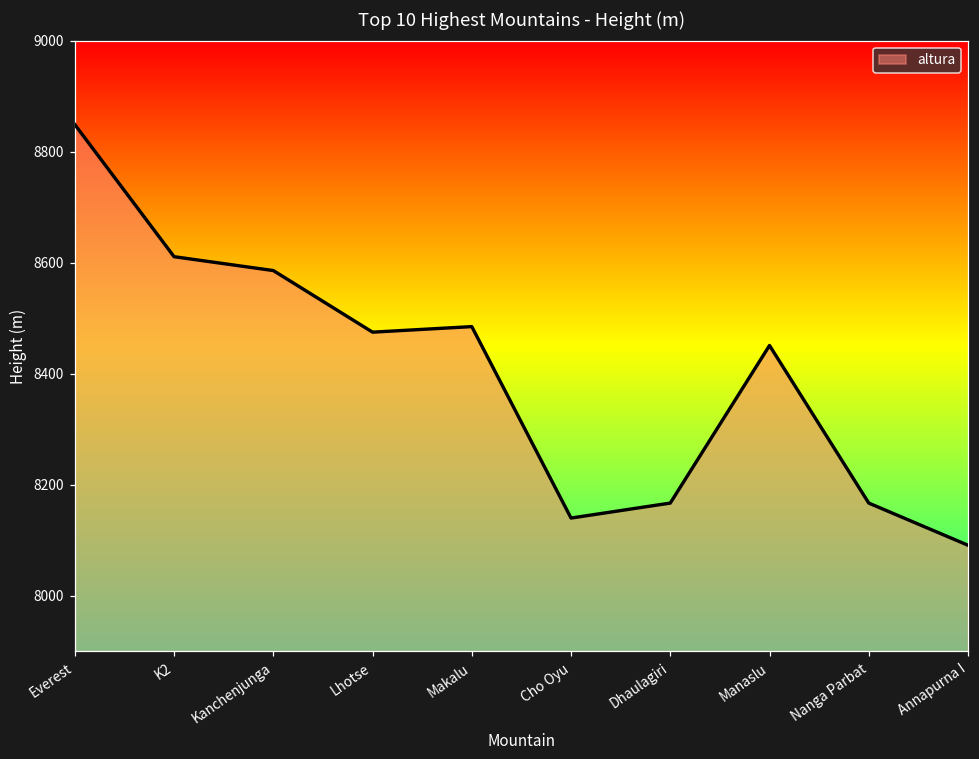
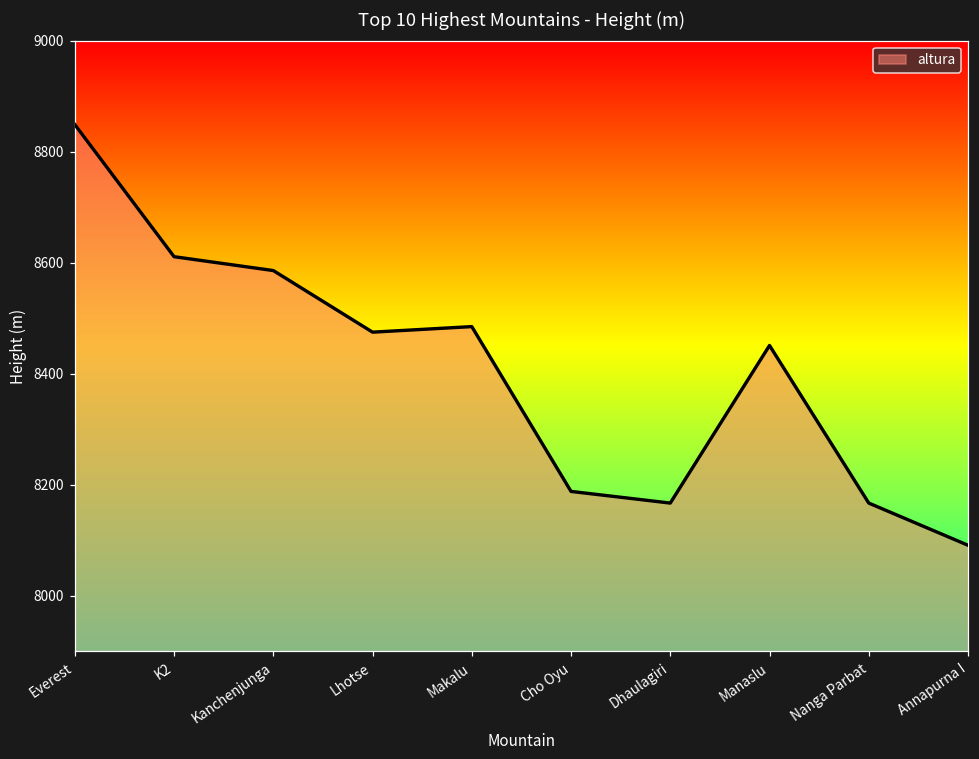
  {
    "Everest": 8850,
    "K2": 8610,
    "Kanchenjunga": 8590,
    "Lhotse": 8480,
    "Makalu": 8490,
-   "Cho Oyu": 8140,
+   "Cho Oyu": 8190,
    "Dhaulagiri": 8170,
    "Manaslu": 8450,
    "Nanga Parbat": 8170,
    "Annapurna I": 8090
  }
